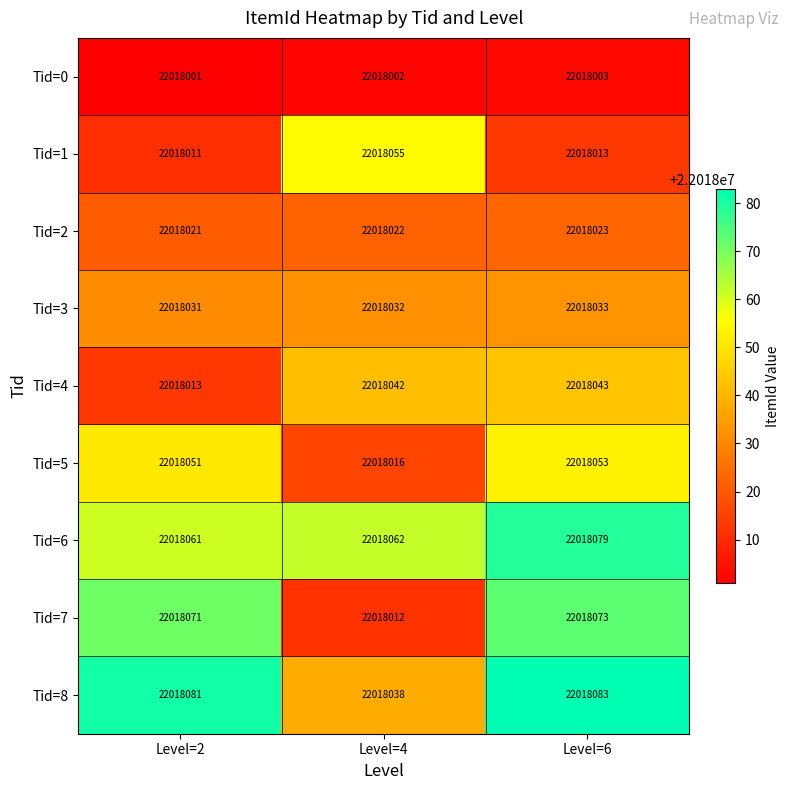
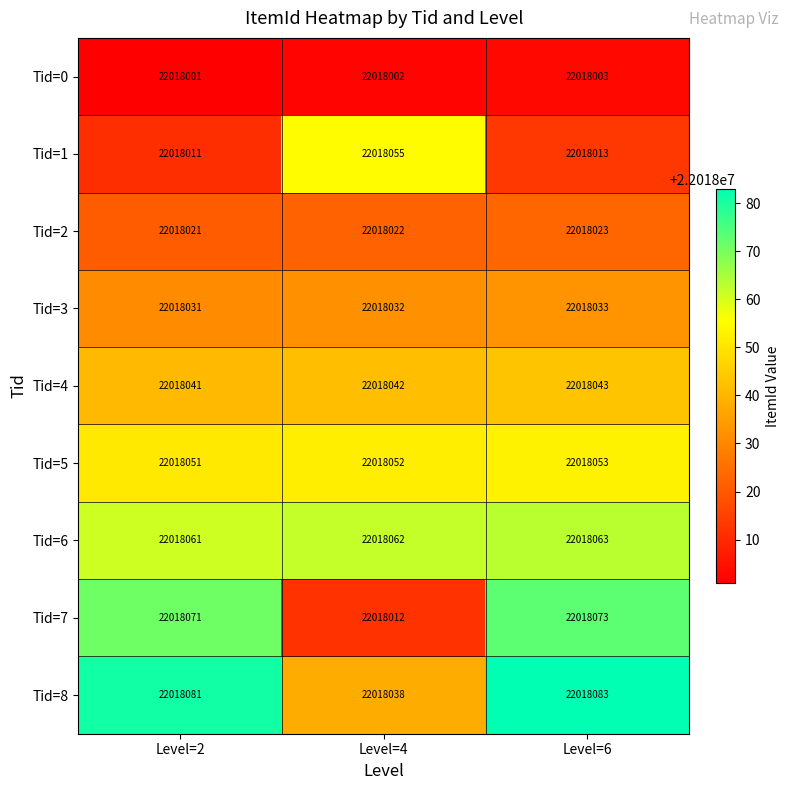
  {
    "Tid=0": {
      "Level=2": 22018001,
      "Level=4": 22018002,
      "Level=6": 22018003
    },
    "Tid=1": {
      "Level=2": 22018011,
      "Level=4": 22018055,
      "Level=6": 22018013
    },
    "Tid=2": {
      "Level=2": 22018021,
      "Level=4": 22018022,
      "Level=6": 22018023
    },
    "Tid=3": {
      "Level=2": 22018031,
      "Level=4": 22018032,
      "Level=6": 22018033
    },
    "Tid=4": {
-     "Level=2": 22018013,
+     "Level=2": 22018041,
      "Level=4": 22018042,
      "Level=6": 22018043
    },
    "Tid=5": {
      "Level=2": 22018051,
-     "Level=4": 22018016,
+     "Level=4": 22018052,
      "Level=6": 22018053
    },
    "Tid=6": {
      "Level=2": 22018061,
      "Level=4": 22018062,
-     "Level=6": 22018079
+     "Level=6": 22018063
    },
    "Tid=7": {
      "Level=2": 22018071,
      "Level=4": 22018012,
      "Level=6": 22018073
    },
    "Tid=8": {
      "Level=2": 22018081,
      "Level=4": 22018038,
      "Level=6": 22018083
    }
  }
